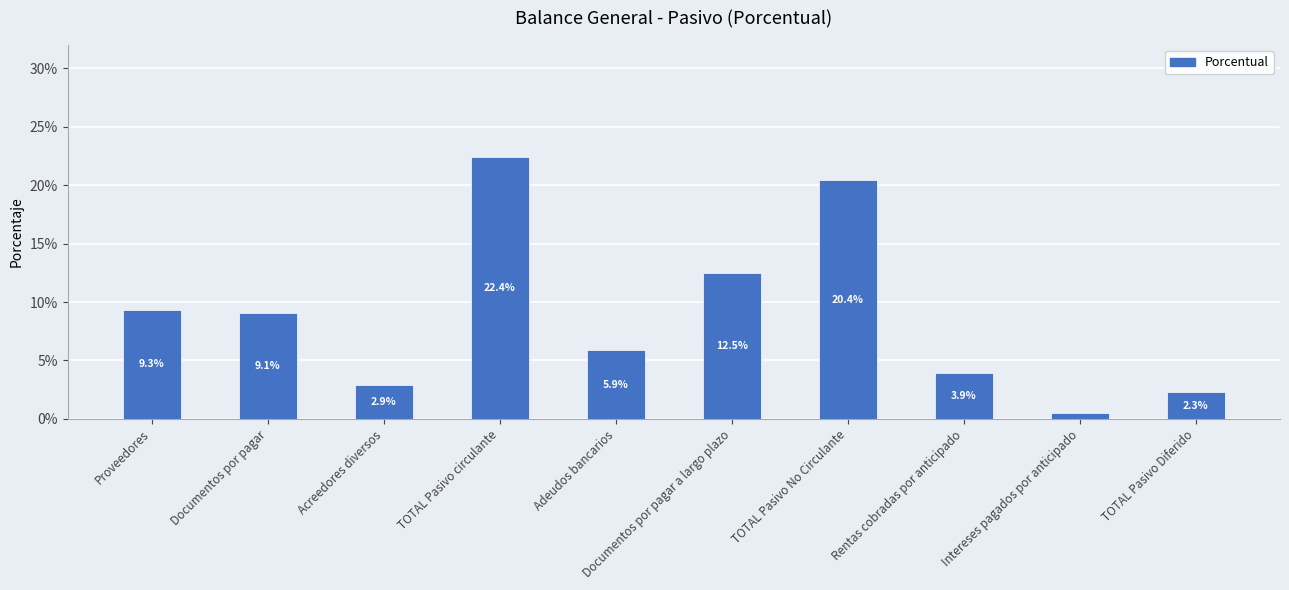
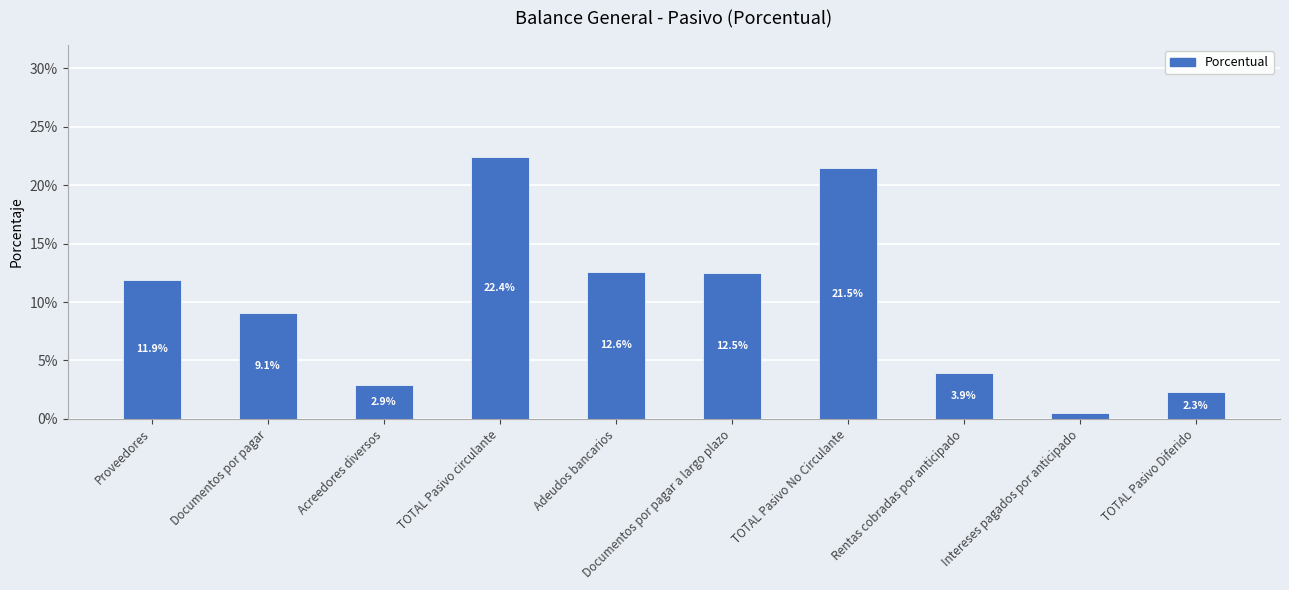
  {
-   "Proveedores": "9.3%",
+   "Proveedores": "11.9%",
    "Documentos por pagar": "9.1%",
    "Acreedores diversos": "2.9%",
    "TOTAL Pasivo circulante": "22.4%",
-   "Adeudos bancarios": "5.9%",
+   "Adeudos bancarios": "12.6%",
    "Documentos por pagar a largo plazo": "12.5%",
-   "TOTAL Pasivo No Circulante": "20.4%",
+   "TOTAL Pasivo No Circulante": "21.5%",
    "Rentas cobradas por anticipado": "3.9%",
    "TOTAL Pasivo Diferido": "2.3%"
  }
